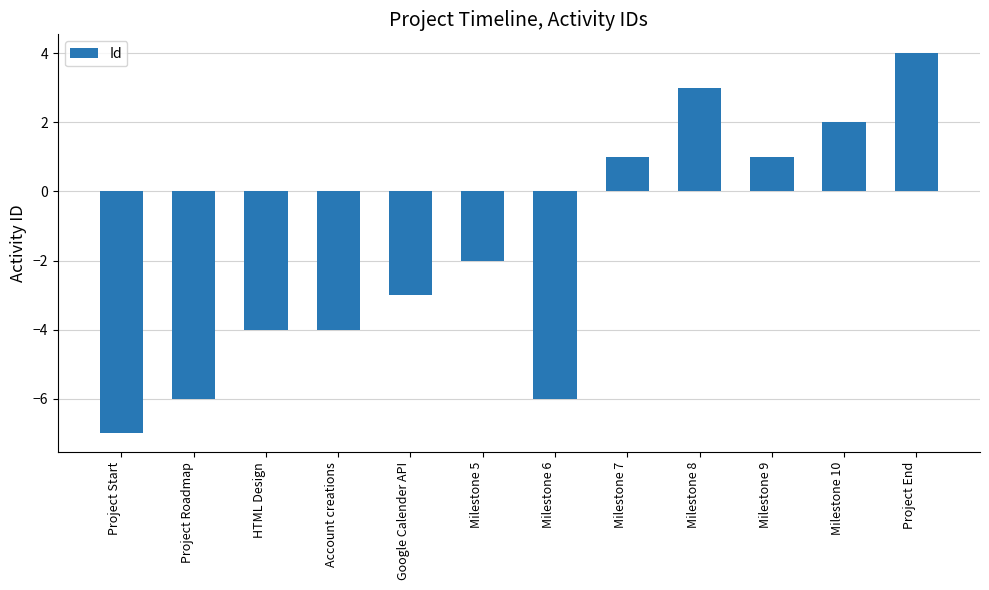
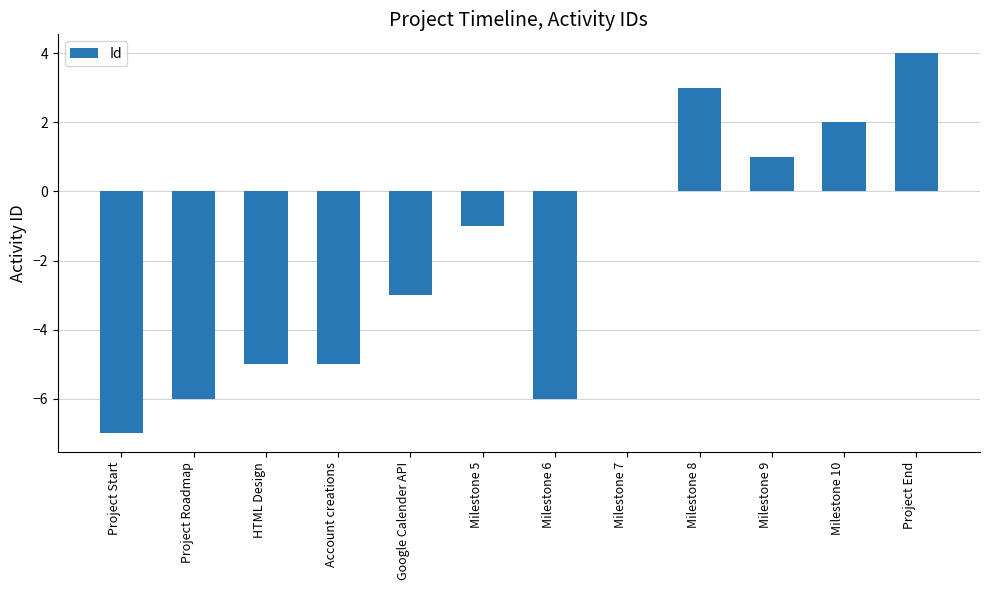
  {
    "Project Start": -7,
    "Project Roadmap": -6,
-   "HTML Design": -4,
-   "Account creations": -4,
+   "HTML Design": -5,
+   "Account creations": -5,
    "Google Calender API": -3,
-   "Milestone 5": -2,
+   "Milestone 5": -1,
    "Milestone 6": -6,
-   "Milestone 7": 1,
+   "Milestone 7": 0,
    "Milestone 8": 3,
    "Milestone 9": 1,
    "Milestone 10": 2,
    "Project End": 4
  }
